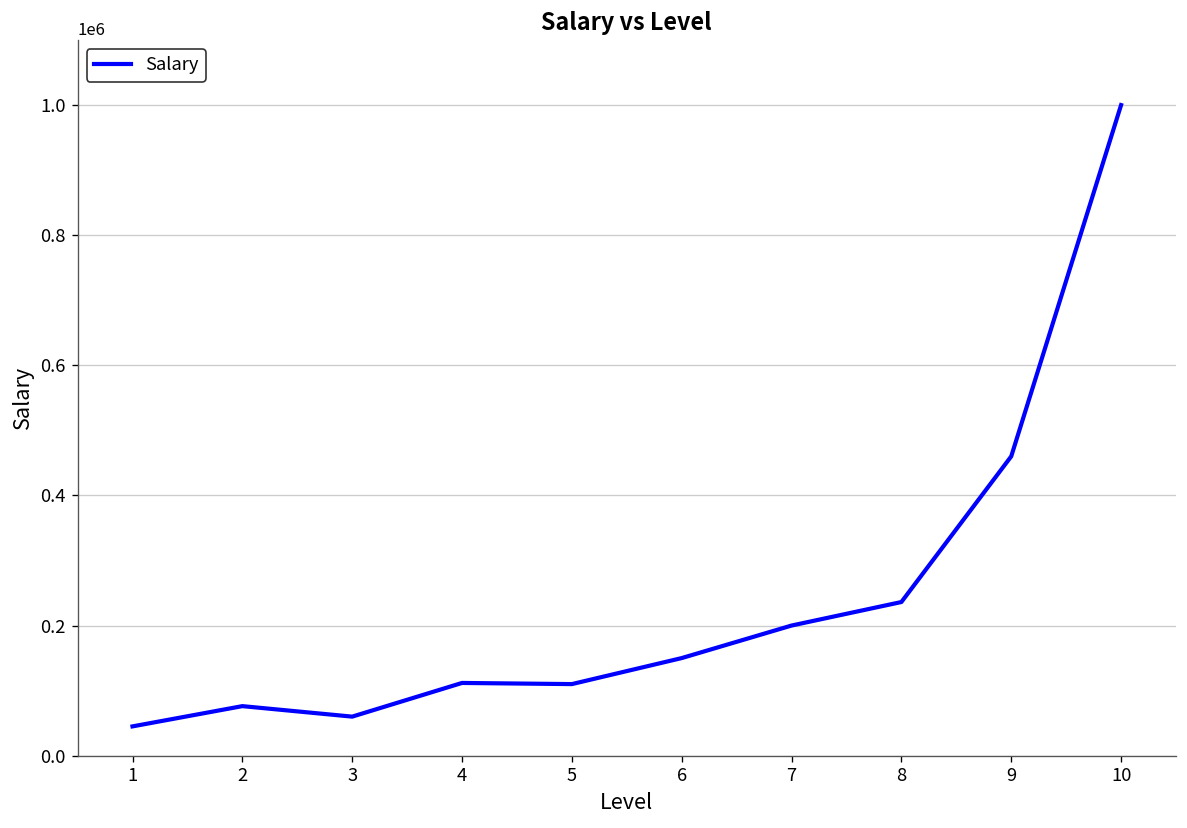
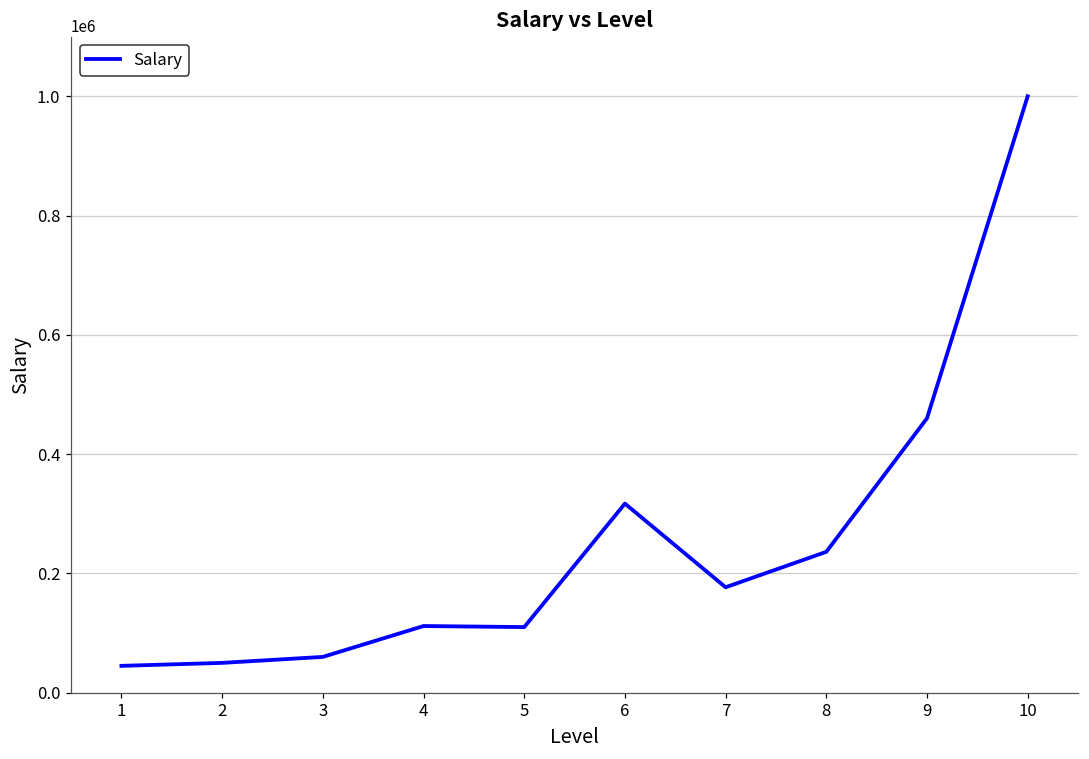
  {
    "1": 50000,
-   "2": 80000,
+   "2": 50000,
    "3": 60000,
    "4": 110000,
    "5": 110000,
-   "6": 150000,
-   "7": 200000,
+   "6": 320000,
+   "7": 180000,
    "8": 240000,
    "9": 460000,
    "10": 1000000
  }
